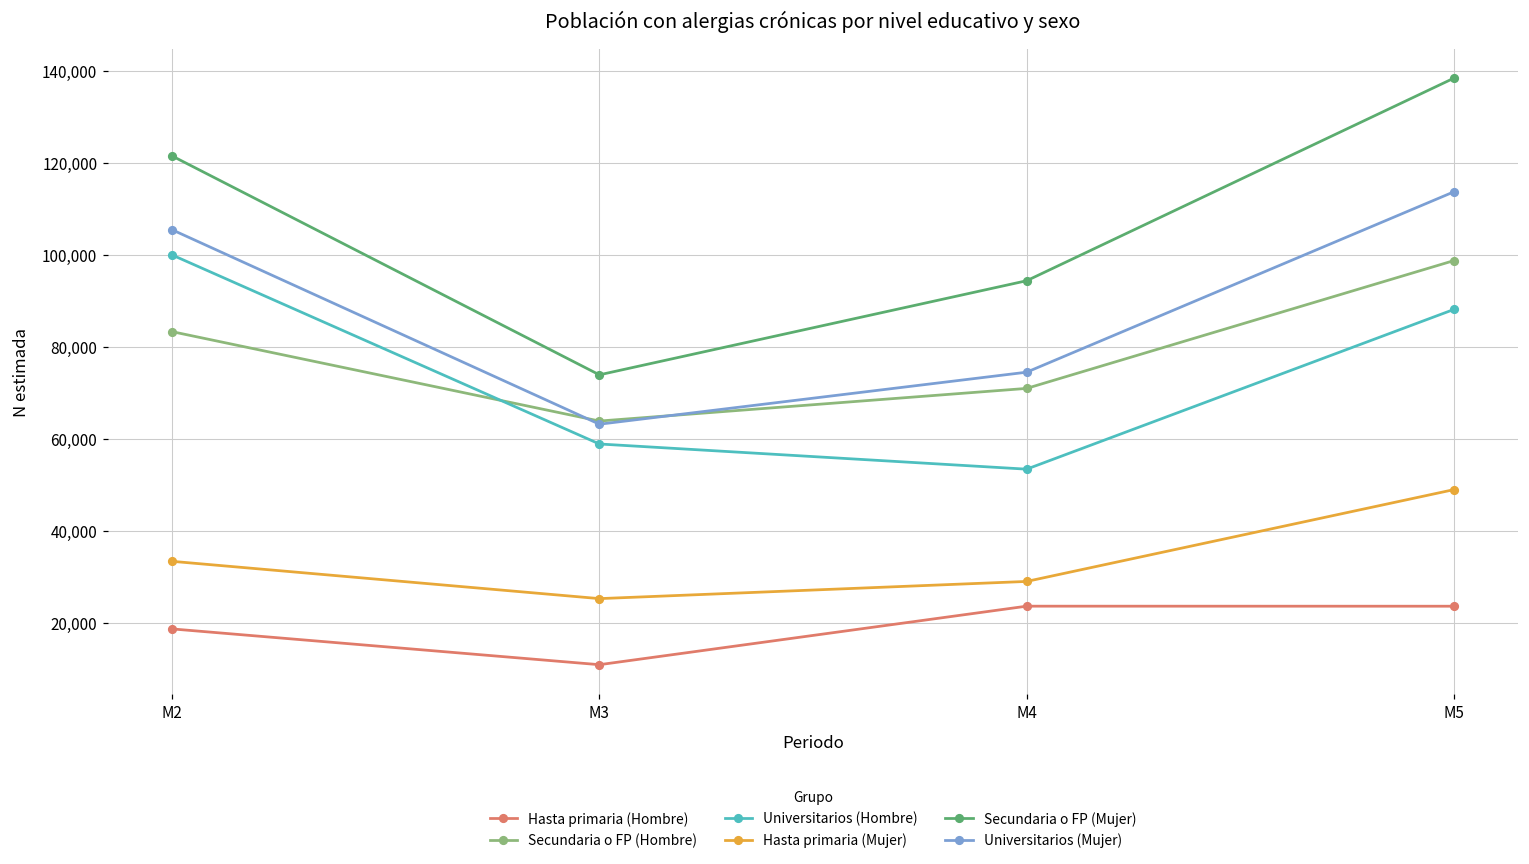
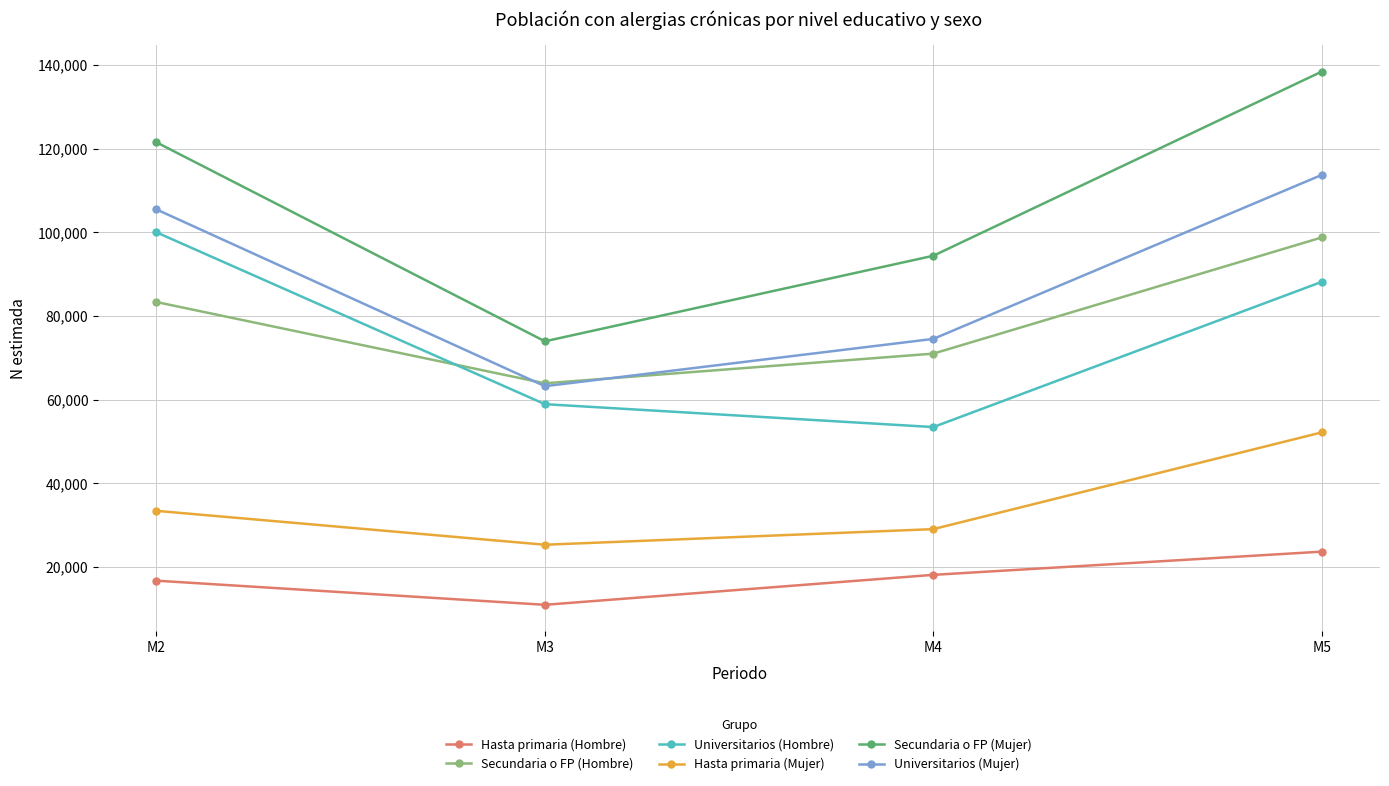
  {
    "Hasta primaria (Hombre)": {
-     "M2": "19,000",
+     "M2": "17,000",
      "M3": "11,000",
-     "M4": "24,000",
+     "M4": "18,000",
      "M5": "24,000"
    },
    "Hasta primaria (Mujer)": {
      "M2": "33,000",
      "M3": "25,000",
      "M4": "29,000",
-     "M5": "49,000"
+     "M5": "52,000"
    }
  }
